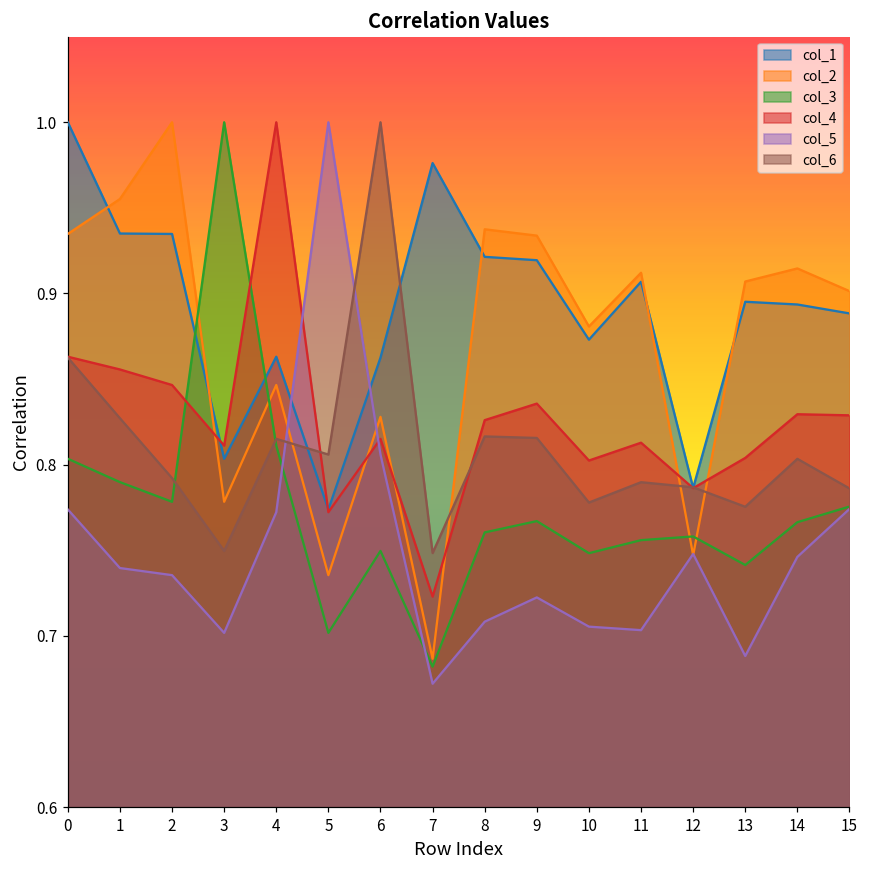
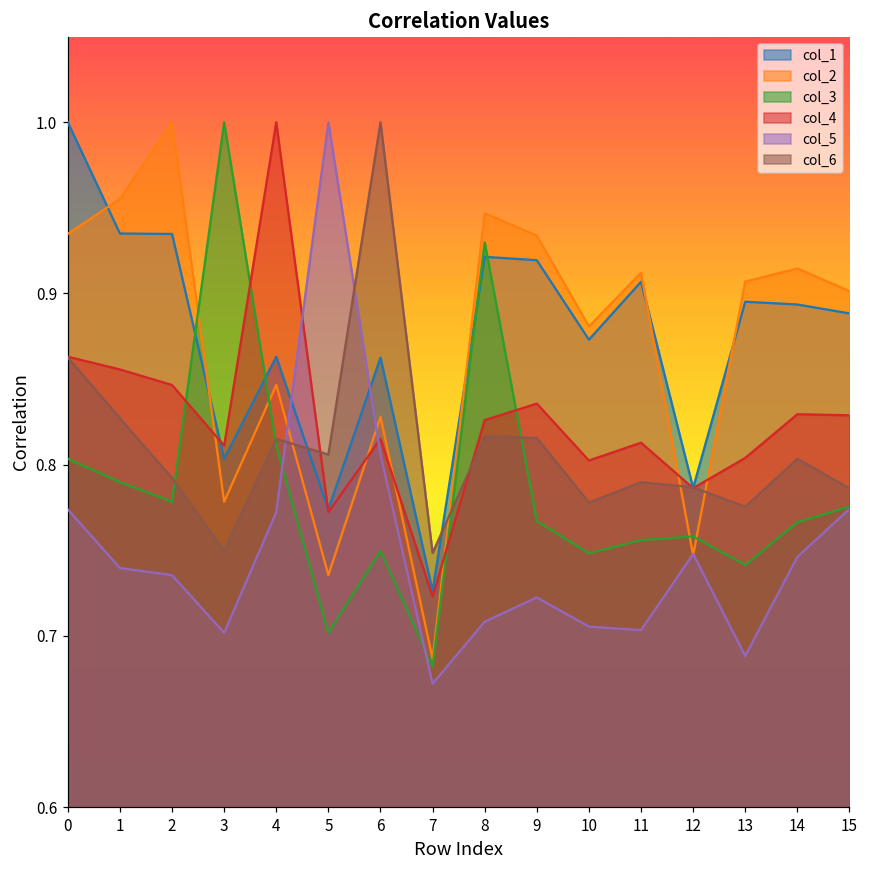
  {
    "col_1": {
      "0": 1.000,
      "1": 0.935,
      "2": 0.935,
      "3": 0.803,
      "4": 0.863,
      "6": 0.863,
-     "7": 0.976,
+     "7": 0.726,
      "8": 0.921,
      "9": 0.919,
      "10": 0.873,
      "11": 0.907,
      "13": 0.895,
      "14": 0.894,
      "15": 0.888
    },
    "col_2": {
      "0": 0.935,
      "1": 0.955,
      "2": 1.000,
      "3": 0.778,
      "4": 0.847,
      "5": 0.735,
      "6": 0.828,
      "7": 0.687,
-     "8": 0.938,
+     "8": 0.947,
      "9": 0.934,
      "10": 0.881,
      "11": 0.912,
      "13": 0.907,
      "14": 0.915,
      "15": 0.901
    },
    "col_3": {
      "0": 0.803,
      "1": 0.790,
      "2": 0.778,
      "3": 1.000,
      "4": 0.811,
      "5": 0.702,
      "6": 0.750,
      "7": 0.682,
-     "8": 0.760,
+     "8": 0.930,
      "9": 0.767,
      "10": 0.748,
      "11": 0.756,
      "12": 0.758,
      "13": 0.741,
      "14": 0.766
    },
    "col_4": {
      "1": 0.856,
      "2": 0.847,
      "3": 0.811,
      "4": 1.000,
      "6": 0.815,
      "7": 0.723,
      "8": 0.826,
      "9": 0.836,
      "10": 0.802,
      "11": 0.813,
      "13": 0.804,
      "14": 0.829,
      "15": 0.829
    },
    "col_5": {
      "0": 0.774,
      "1": 0.740,
      "2": 0.735,
      "3": 0.702,
      "4": 0.772,
      "5": 1.000,
      "6": 0.806,
      "7": 0.672,
      "8": 0.708,
      "9": 0.722,
      "10": 0.705,
      "11": 0.703,
      "13": 0.688,
      "14": 0.746
    },
    "col_6": {
      "1": 0.827,
      "2": 0.792,
      "3": 0.750,
      "4": 0.815,
      "5": 0.806,
      "6": 1.000,
      "7": 0.748,
      "8": 0.817,
      "9": 0.816,
      "10": 0.778,
      "11": 0.790,
      "13": 0.775,
      "14": 0.803,
      "15": 0.786
    }
  }
